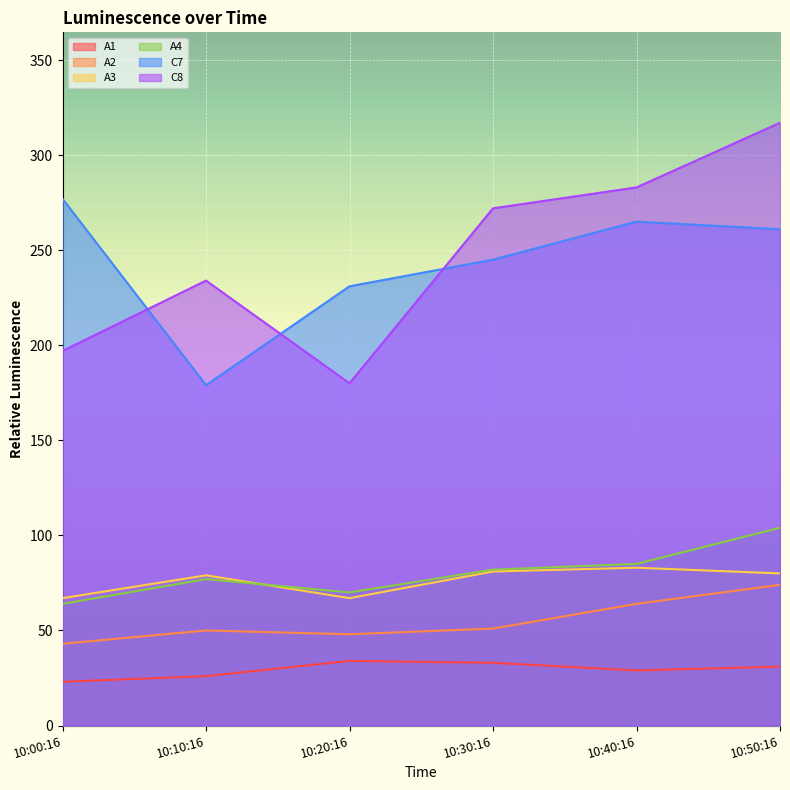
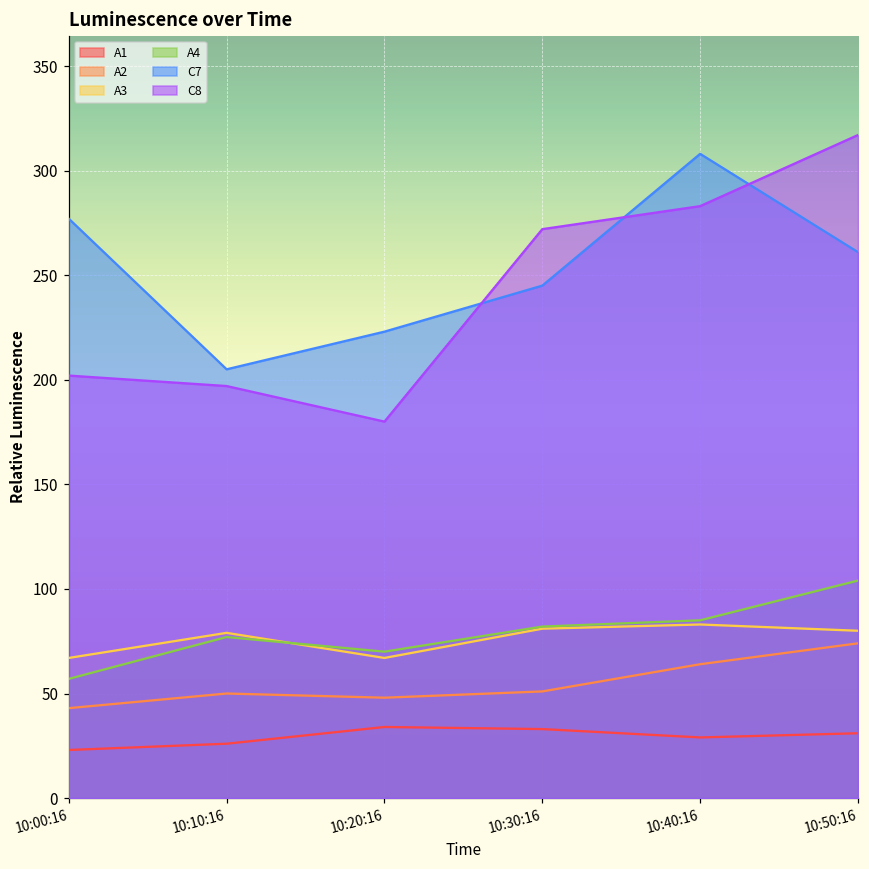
  {
    "A4": {
-     "10:00:16": 64,
+     "10:00:16": 57,
      "10:10:16": 77,
      "10:20:16": 70,
      "10:40:16": 85,
      "10:50:16": 104
    },
    "C7": {
      "10:00:16": 277,
-     "10:10:16": 179,
-     "10:20:16": 231,
+     "10:10:16": 205,
+     "10:20:16": 223,
      "10:30:16": 245,
-     "10:40:16": 265,
+     "10:40:16": 308,
      "10:50:16": 261
    },
    "C8": {
-     "10:00:16": 197,
-     "10:10:16": 234,
+     "10:00:16": 202,
+     "10:10:16": 197,
      "10:20:16": 180,
      "10:30:16": 272,
      "10:40:16": 283,
      "10:50:16": 317
    }
  }
